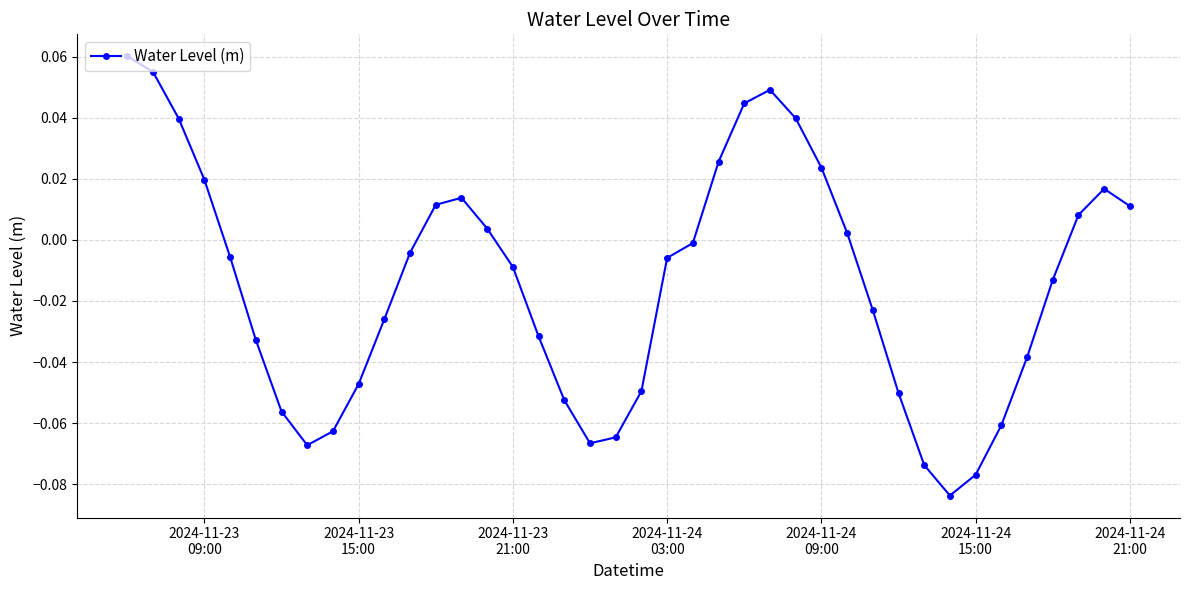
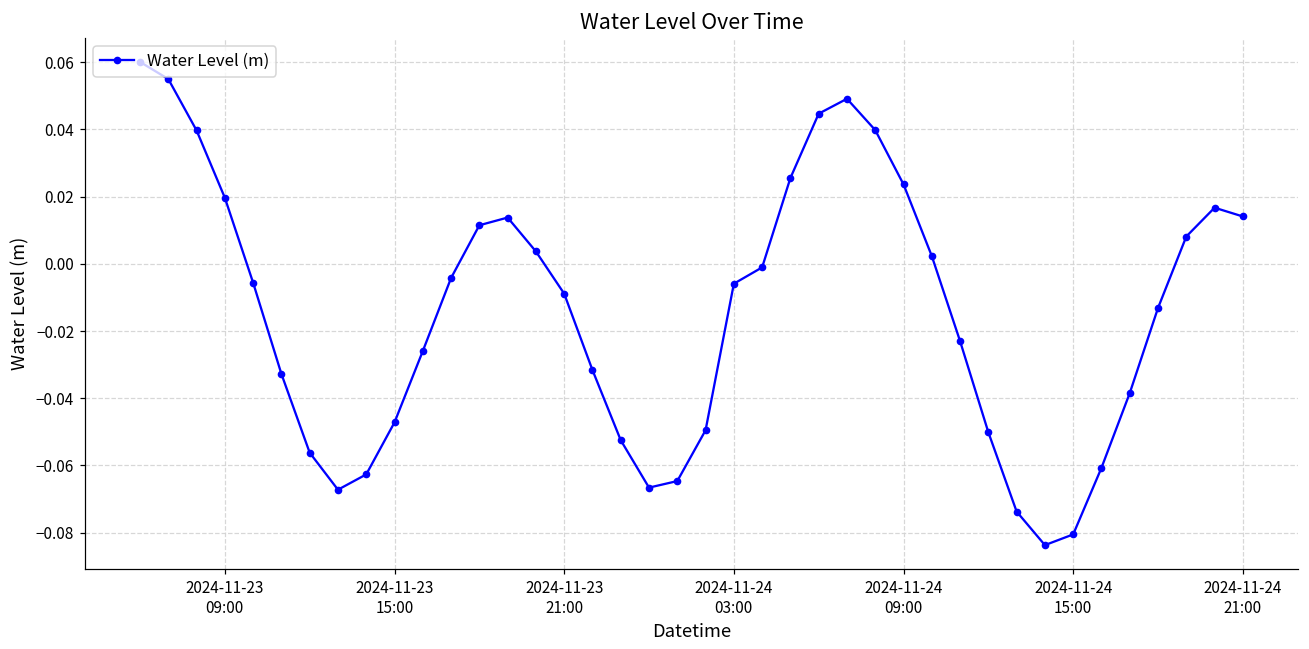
  {
    "2024-11-23 09:00": 0.020,
    "2024-11-23 15:00": -0.047,
    "2024-11-23 21:00": -0.009,
    "2024-11-24 03:00": -0.006,
    "2024-11-24 09:00": 0.024,
-   "2024-11-24 15:00": -0.077,
-   "2024-11-24 21:00": 0.011
+   "2024-11-24 15:00": -0.081,
+   "2024-11-24 21:00": 0.014
  }
